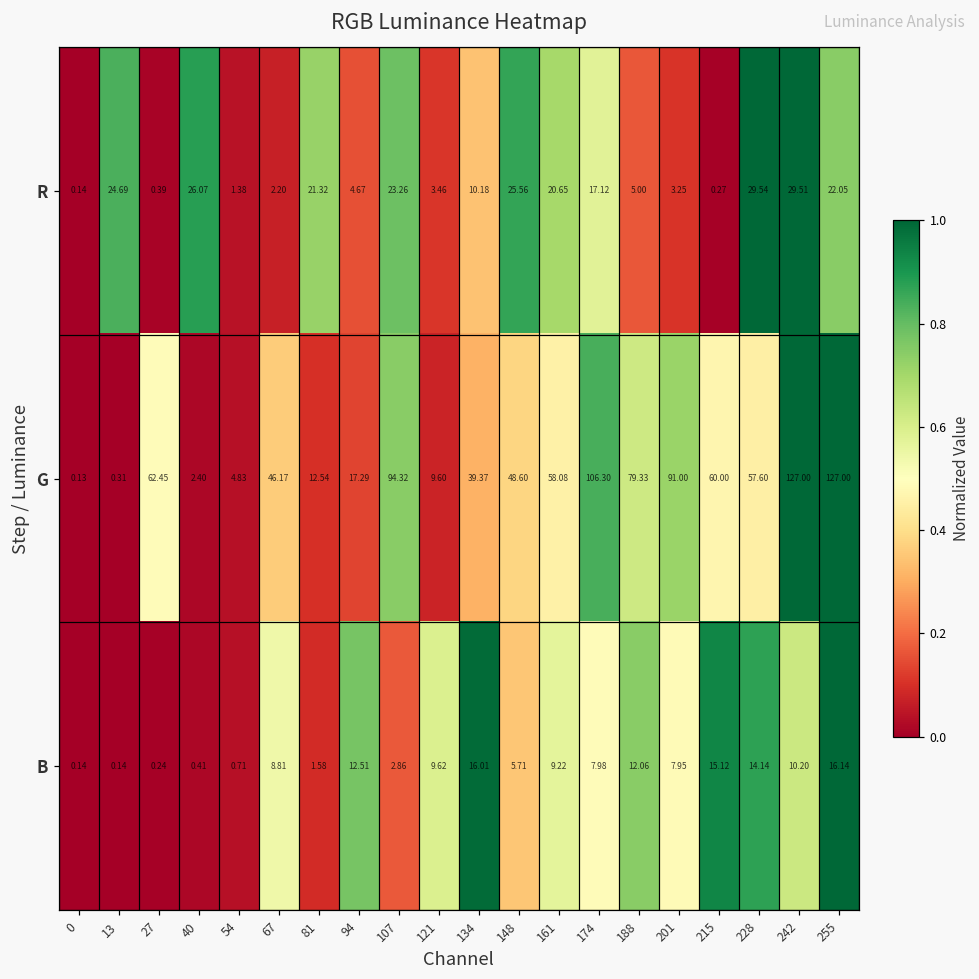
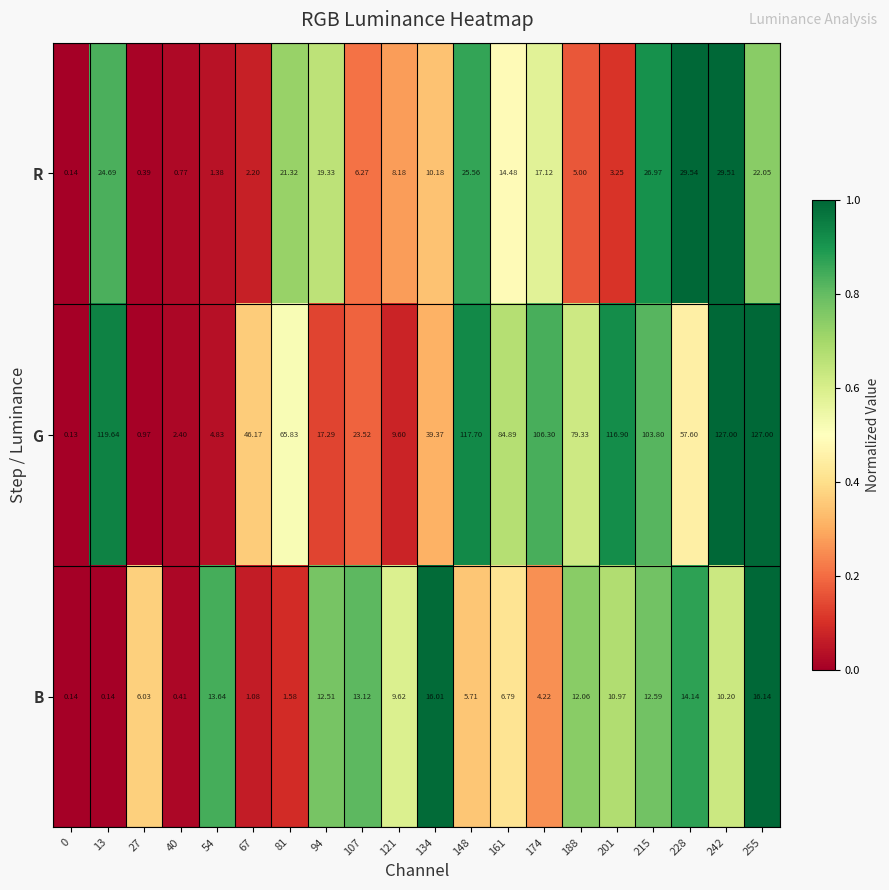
  {
    "R": {
      "0": 0.14,
      "13": 24.69,
      "27": 0.39,
-     "40": 26.07,
+     "40": 0.77,
      "54": 1.38,
      "67": 2.20,
      "81": 21.32,
-     "94": 4.67,
-     "107": 23.26,
-     "121": 3.46,
+     "94": 19.33,
+     "107": 6.27,
+     "121": 8.18,
      "134": 10.18,
      "148": 25.56,
-     "161": 20.65,
+     "161": 14.48,
      "174": 17.12,
      "188": 5.00,
      "201": 3.25,
-     "215": 0.27,
+     "215": 26.97,
      "228": 29.54,
      "242": 29.51,
      "255": 22.05
    },
    "G": {
      "0": 0.13,
-     "13": 0.31,
-     "27": 62.45,
+     "13": 119.64,
+     "27": 0.97,
      "40": 2.40,
      "54": 4.83,
      "67": 46.17,
-     "81": 12.54,
+     "81": 65.83,
      "94": 17.29,
-     "107": 94.32,
+     "107": 23.52,
      "121": 9.60,
      "134": 39.37,
-     "148": 48.60,
-     "161": 58.08,
+     "148": 117.70,
+     "161": 84.89,
      "174": 106.30,
      "188": 79.33,
-     "201": 91.00,
-     "215": 60.00,
+     "201": 116.90,
+     "215": 103.80,
      "228": 57.60,
      "242": 127.00,
      "255": 127.00
    },
    "B": {
      "0": 0.14,
      "13": 0.14,
-     "27": 0.24,
+     "27": 6.03,
      "40": 0.41,
-     "54": 0.71,
-     "67": 8.81,
+     "54": 13.64,
+     "67": 1.08,
      "81": 1.58,
      "94": 12.51,
-     "107": 2.86,
+     "107": 13.12,
      "121": 9.62,
      "134": 16.01,
      "148": 5.71,
-     "161": 9.22,
-     "174": 7.98,
+     "161": 6.79,
+     "174": 4.22,
      "188": 12.06,
-     "201": 7.95,
-     "215": 15.12,
+     "201": 10.97,
+     "215": 12.59,
      "228": 14.14,
      "242": 10.20,
      "255": 16.14
    }
  }
